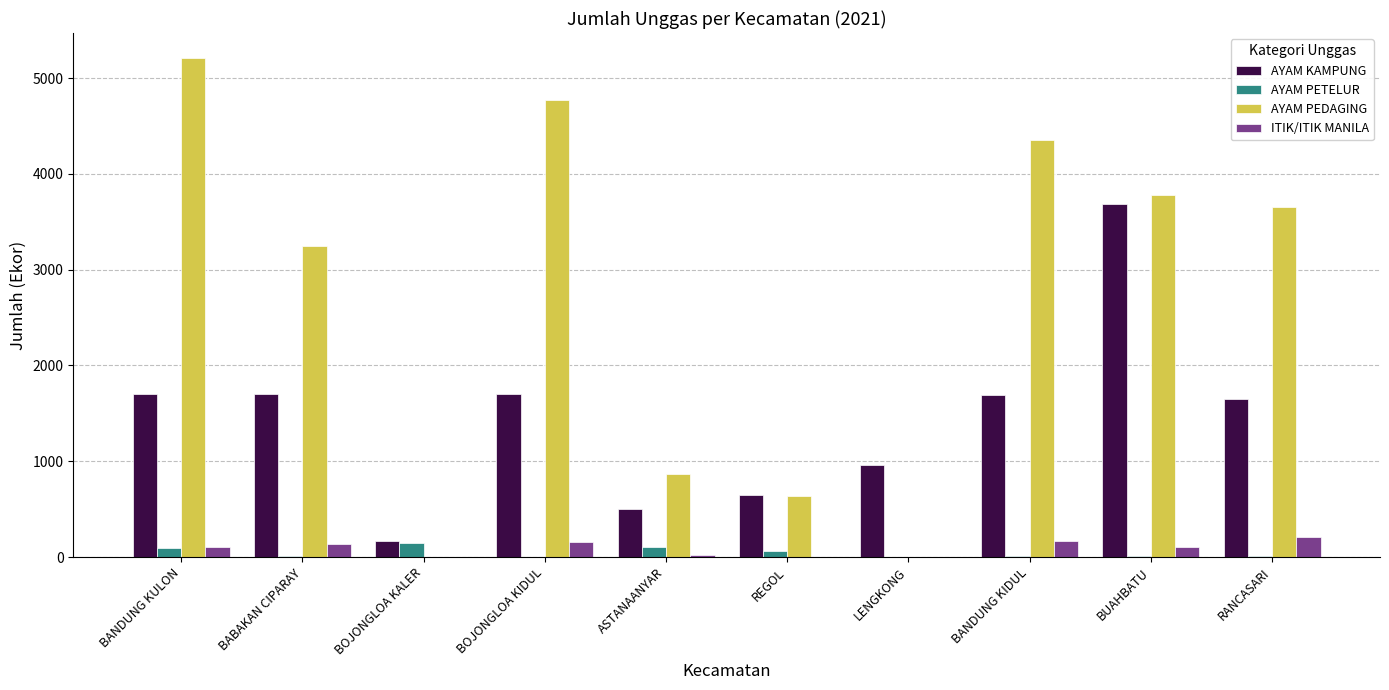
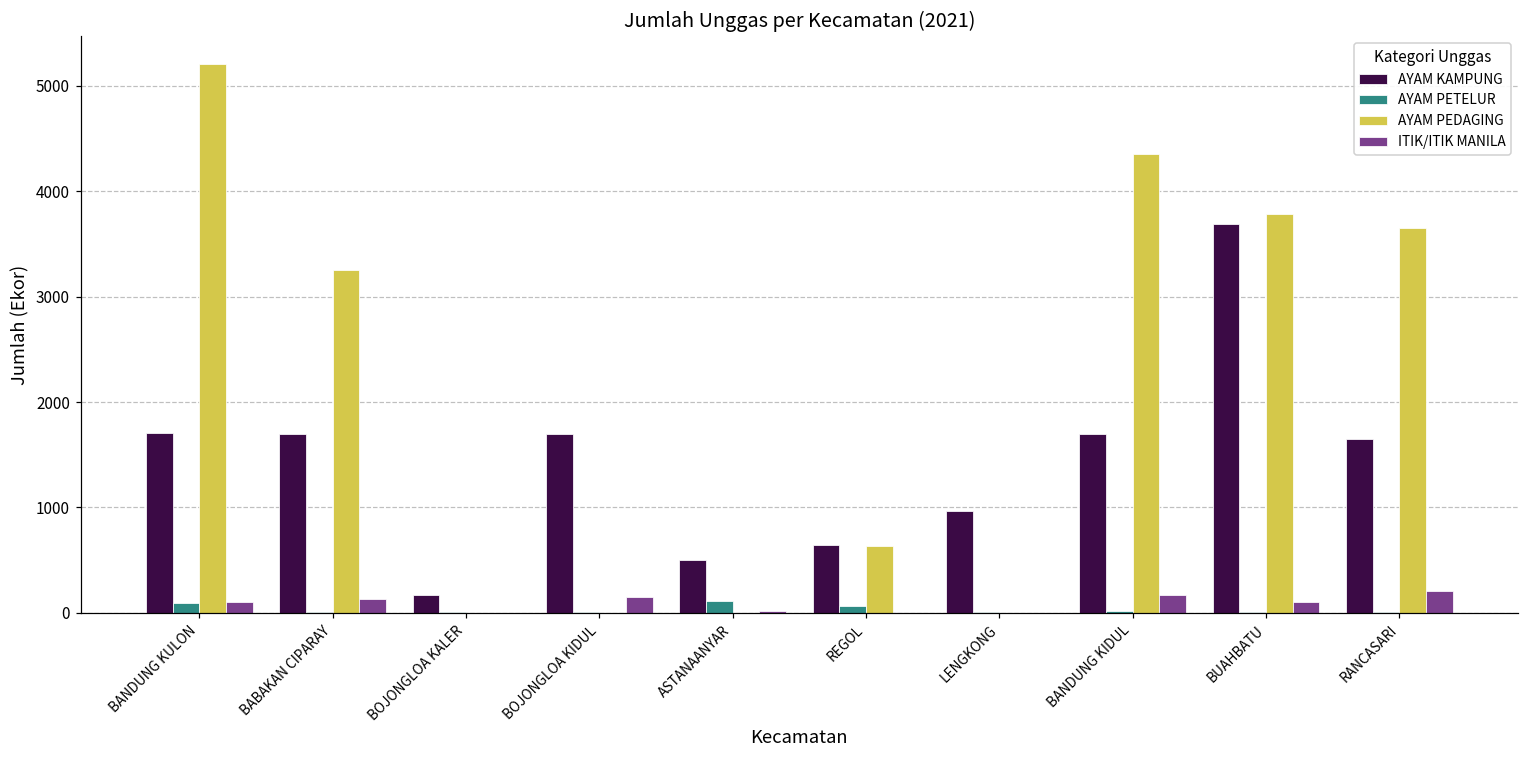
  {
    "AYAM KAMPUNG": {
      "BANDUNG KULON": 1700,
      "BABAKAN CIPARAY": 1700,
      "BOJONGLOA KALER": 200,
      "BOJONGLOA KIDUL": 1700,
      "ASTANAANYAR": 500,
      "REGOL": 600,
      "LENGKONG": 1000,
      "BANDUNG KIDUL": 1700,
      "BUAHBATU": 3700,
      "RANCASARI": 1600
    },
    "AYAM PETELUR": {
      "BANDUNG KULON": 100,
-     "BOJONGLOA KALER": 100,
+     "BOJONGLOA KALER": 0,
      "ASTANAANYAR": 100,
      "REGOL": 100
    },
    "AYAM PEDAGING": {
      "BANDUNG KULON": 5200,
      "BABAKAN CIPARAY": 3300,
      "BOJONGLOA KALER": 0,
-     "BOJONGLOA KIDUL": 4800,
-     "ASTANAANYAR": 900,
+     "BOJONGLOA KIDUL": 0,
+     "ASTANAANYAR": 0,
      "REGOL": 600,
      "LENGKONG": 0,
      "BANDUNG KIDUL": 4400,
      "BUAHBATU": 3800,
      "RANCASARI": 3700
    },
    "ITIK/ITIK MANILA": {
      "BANDUNG KULON": 100,
      "BABAKAN CIPARAY": 100,
      "BOJONGLOA KALER": 0,
      "BOJONGLOA KIDUL": 200,
      "REGOL": 0,
      "LENGKONG": 0,
      "BANDUNG KIDUL": 200,
      "BUAHBATU": 100,
      "RANCASARI": 200
    }
  }
